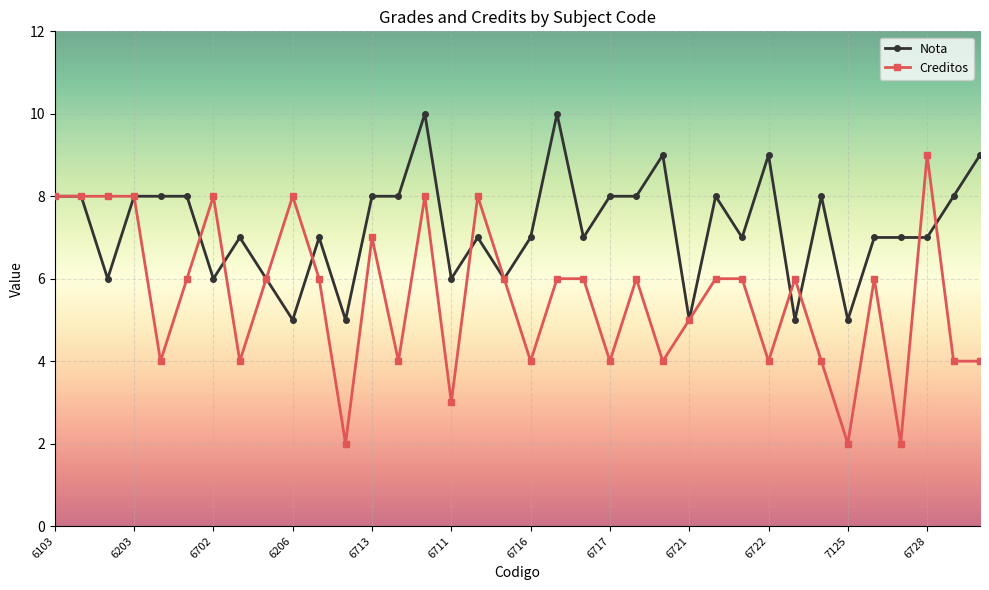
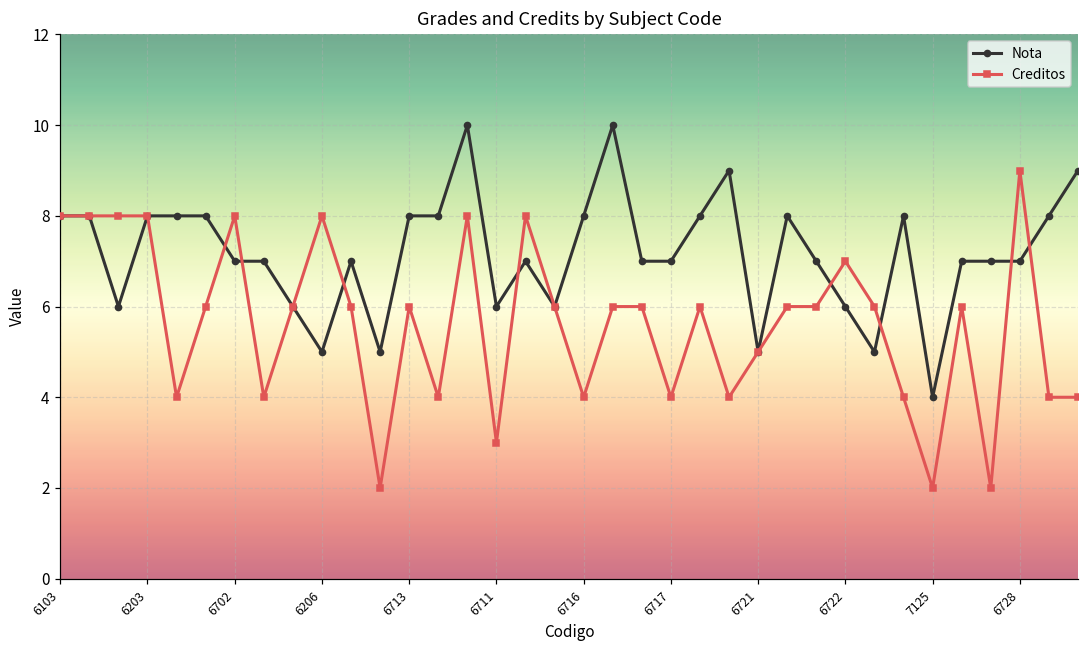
  {
    "Nota": {
-     "6702": 6,
+     "6702": 7,
      "6206": 5,
      "6713": 8,
      "6711": 6,
-     "6716": 7,
-     "6717": 8,
-     "6722": 9,
-     "7125": 5,
+     "6716": 8,
+     "6717": 7,
+     "6722": 6,
+     "7125": 4,
      "6728": 7
    },
    "Creditos": {
      "6702": 8,
      "6206": 8,
-     "6713": 7,
+     "6713": 6,
      "6711": 3,
      "6716": 4,
      "6717": 4,
-     "6722": 4,
+     "6722": 7,
      "7125": 2,
      "6728": 9
    }
  }
